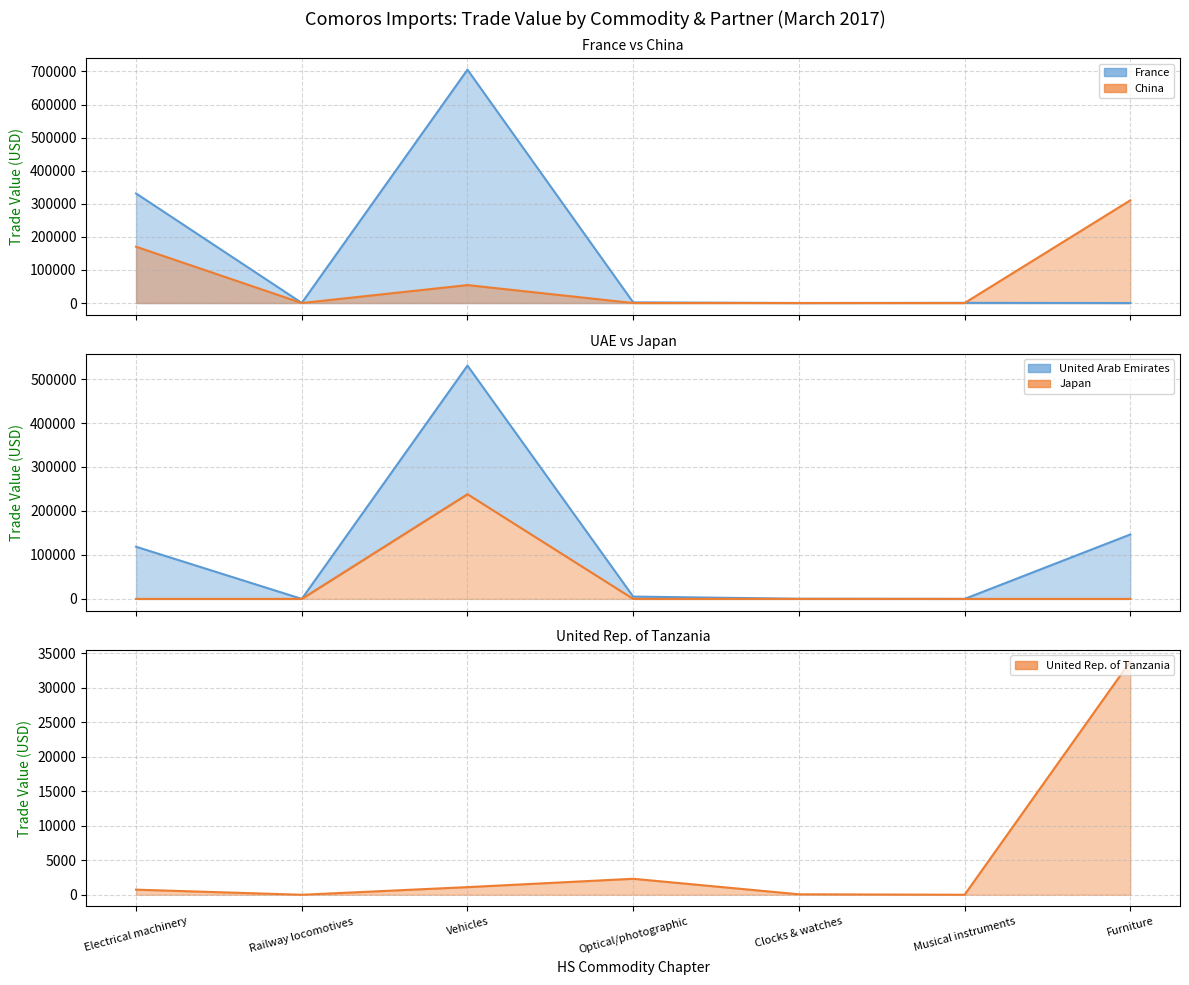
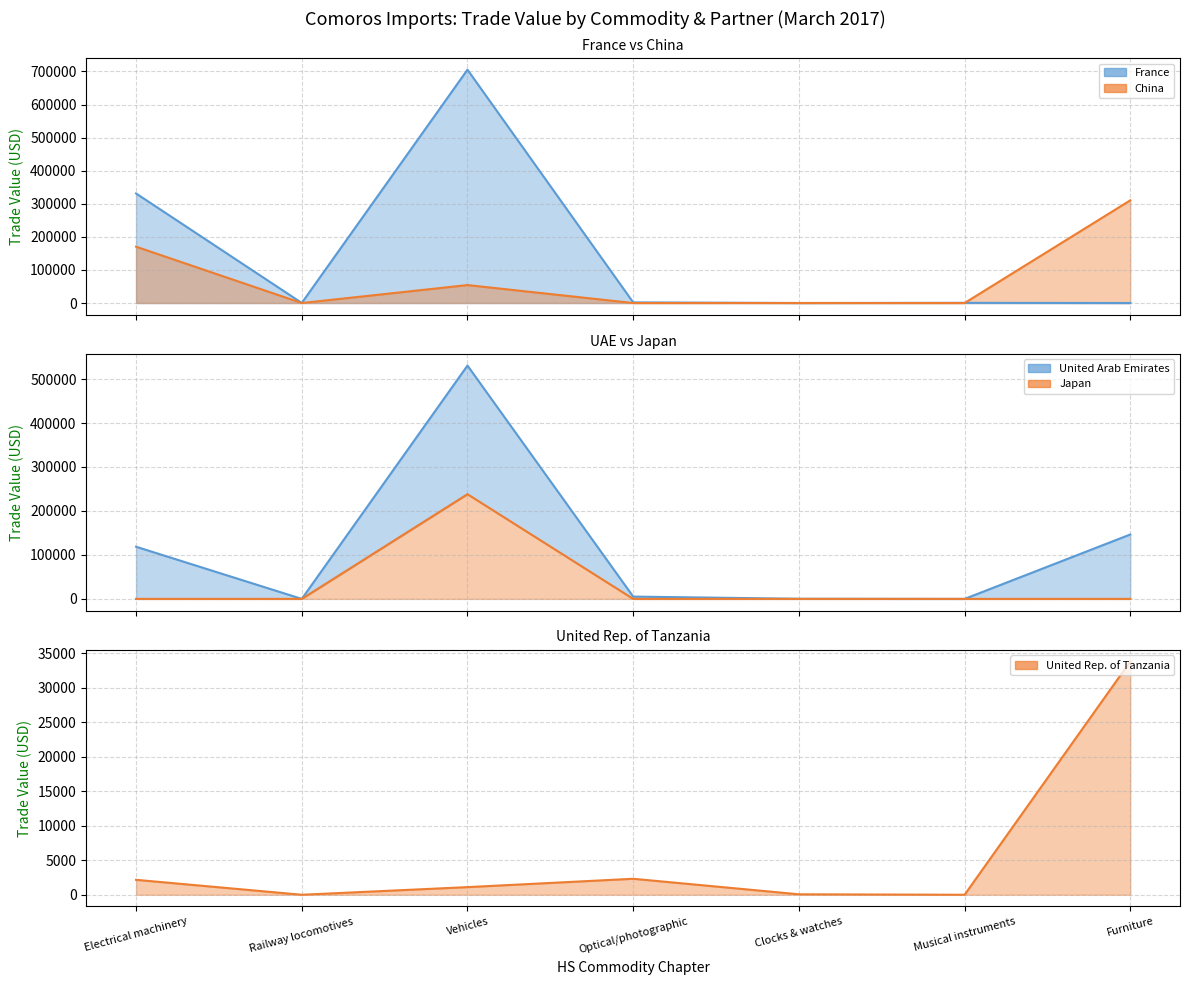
  {
    "United Rep. of Tanzania": {
-     "Electrical machinery": 1000,
+     "Electrical machinery": 2000,
      "Railway locomotives": 0,
      "Vehicles": 1000,
      "Optical/photographic": 2000,
      "Clocks & watches": 0,
      "Musical instruments": 0
    }
  }
